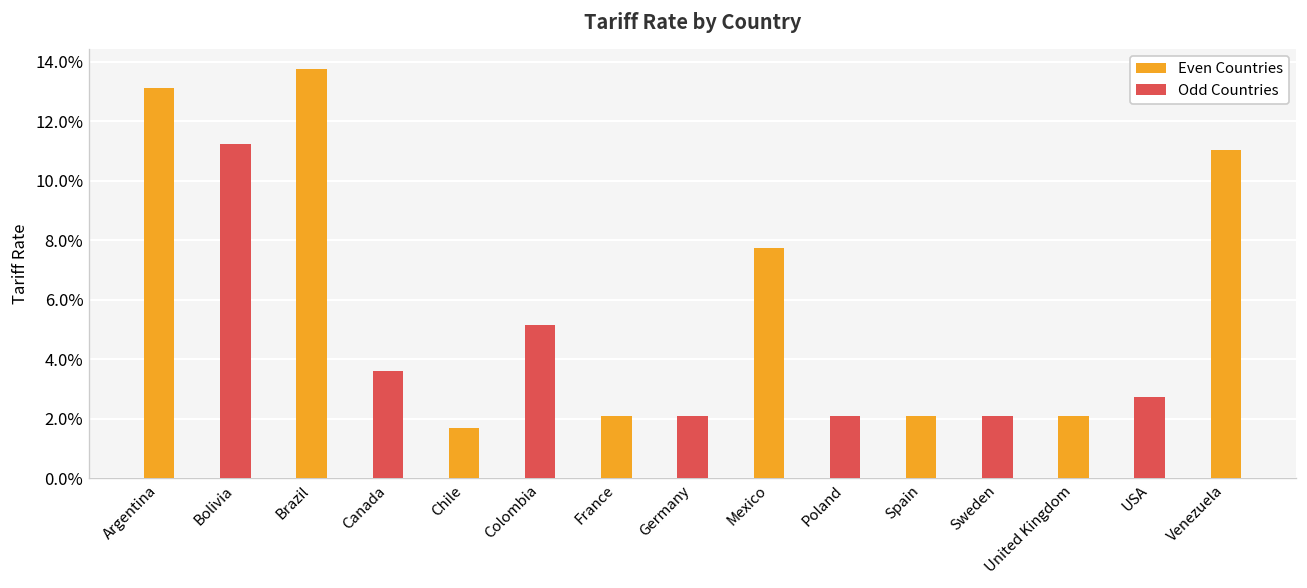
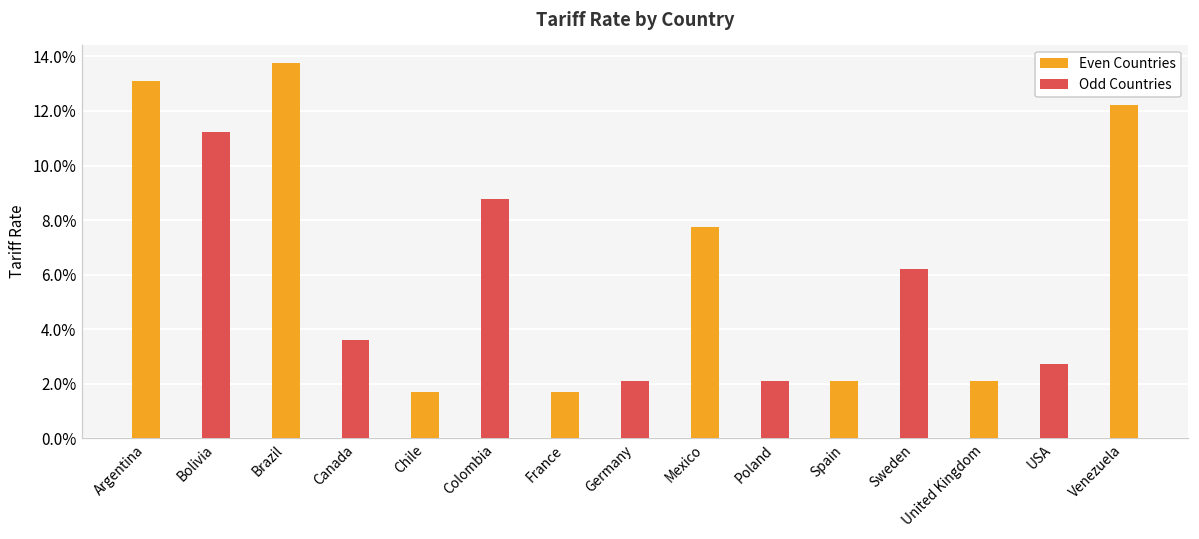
  {
    "Argentina": "13.1%",
    "Bolivia": "11.2%",
    "Brazil": "13.7%",
    "Canada": "3.6%",
    "Chile": "1.7%",
-   "Colombia": "5.1%",
-   "France": "2.1%",
+   "Colombia": "8.8%",
+   "France": "1.7%",
    "Germany": "2.1%",
    "Mexico": "7.7%",
    "Poland": "2.1%",
    "Spain": "2.1%",
-   "Sweden": "2.1%",
+   "Sweden": "6.2%",
    "United Kingdom": "2.1%",
    "USA": "2.7%",
-   "Venezuela": "11.0%"
+   "Venezuela": "12.2%"
  }
